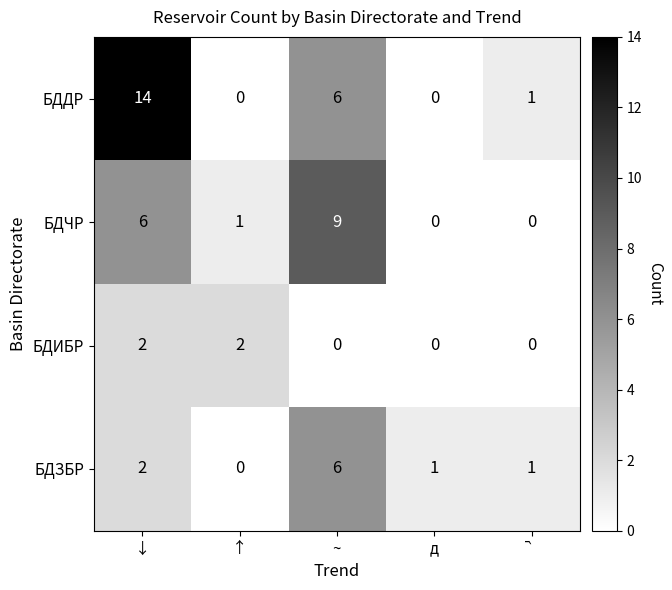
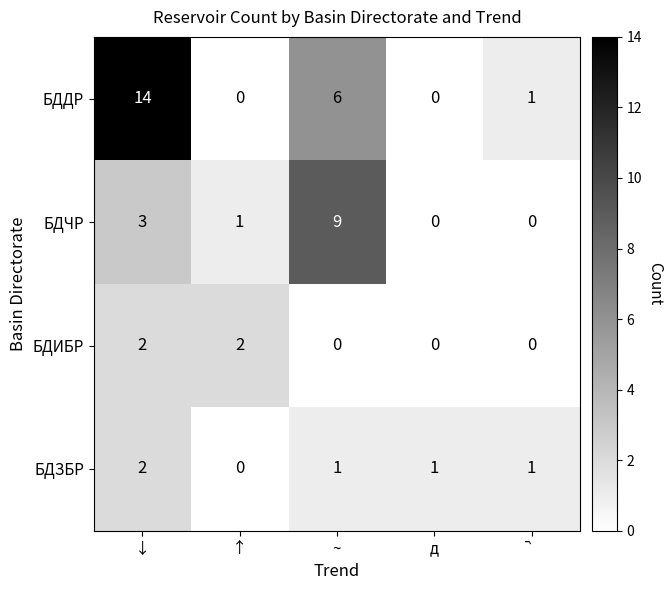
  {
    "БДДР": {
      "↓": 14,
      "↑": 0,
      "~": 6,
      "д": 0,
      "᷆": 1
    },
    "БДЧР": {
-     "↓": 6,
+     "↓": 3,
      "↑": 1,
      "~": 9,
      "д": 0,
      "᷆": 0
    },
    "БДИБР": {
      "↓": 2,
      "↑": 2,
      "~": 0,
      "д": 0,
      "᷆": 0
    },
    "БДЗБР": {
      "↓": 2,
      "↑": 0,
-     "~": 6,
+     "~": 1,
      "д": 1,
      "᷆": 1
    }
  }
